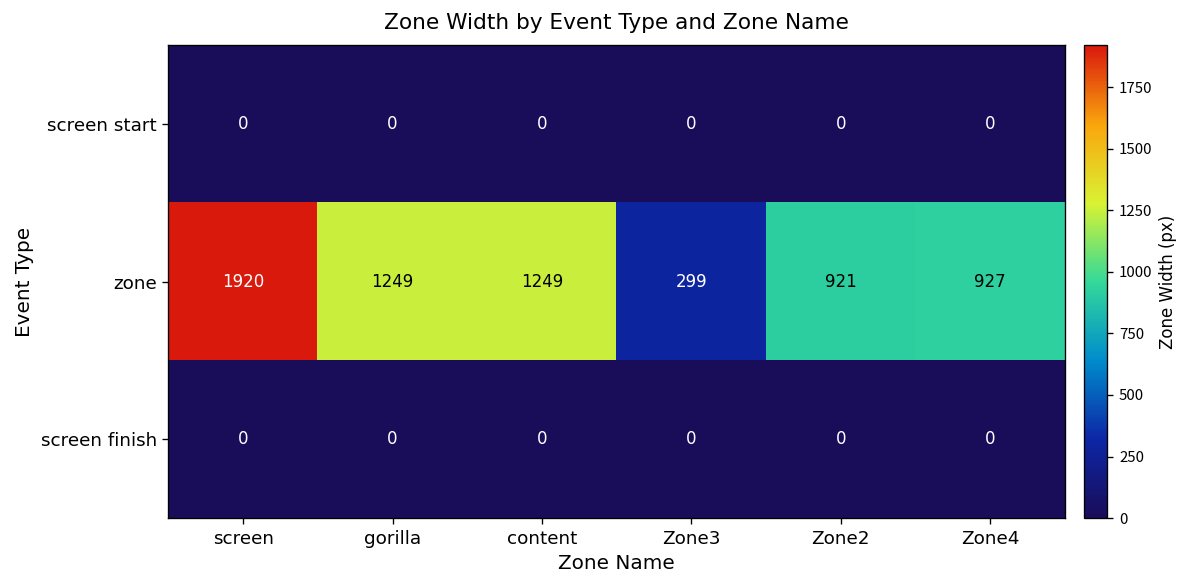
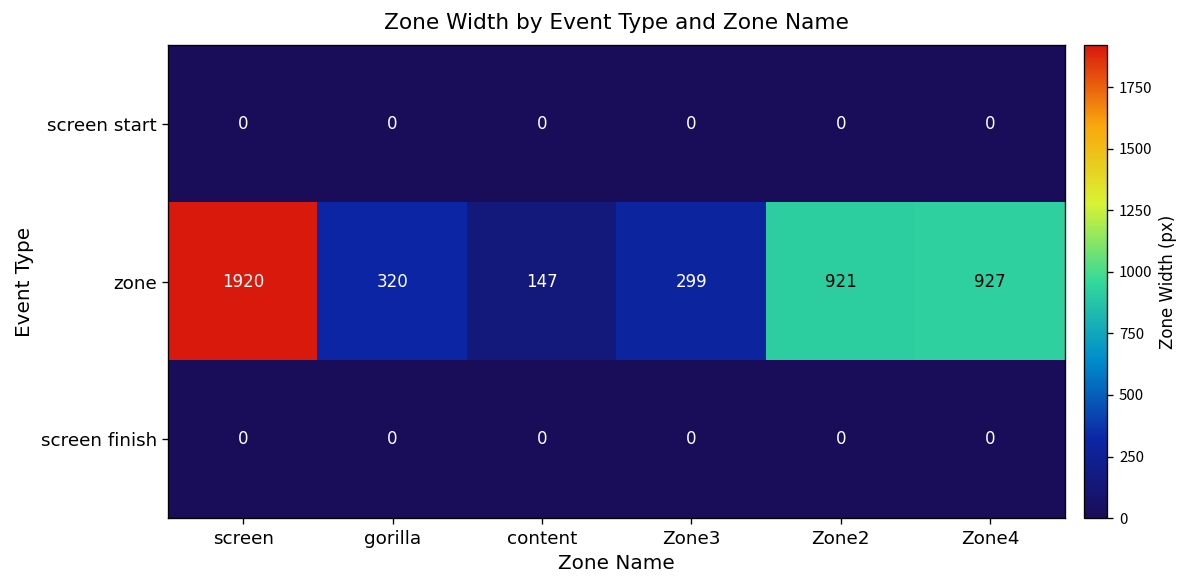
  {
    "screen start": {
      "screen": 0,
      "gorilla": 0,
      "content": 0,
      "Zone3": 0,
      "Zone2": 0,
      "Zone4": 0
    },
    "zone": {
      "screen": 1920,
-     "gorilla": 1249,
-     "content": 1249,
+     "gorilla": 320,
+     "content": 147,
      "Zone3": 299,
      "Zone2": 921,
      "Zone4": 927
    },
    "screen finish": {
      "screen": 0,
      "gorilla": 0,
      "content": 0,
      "Zone3": 0,
      "Zone2": 0,
      "Zone4": 0
    }
  }
